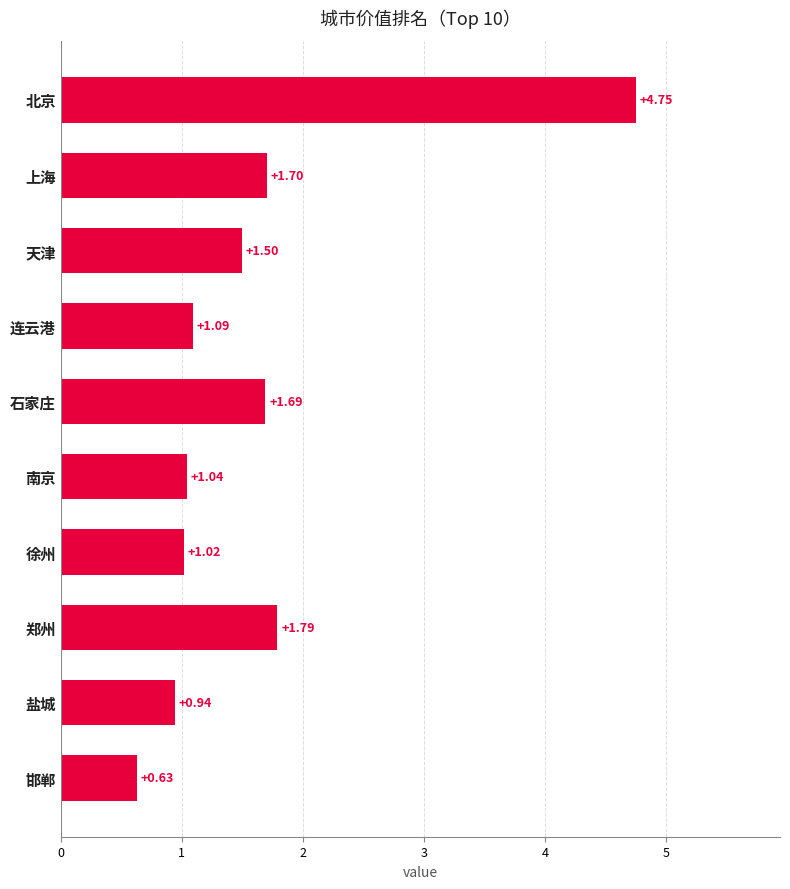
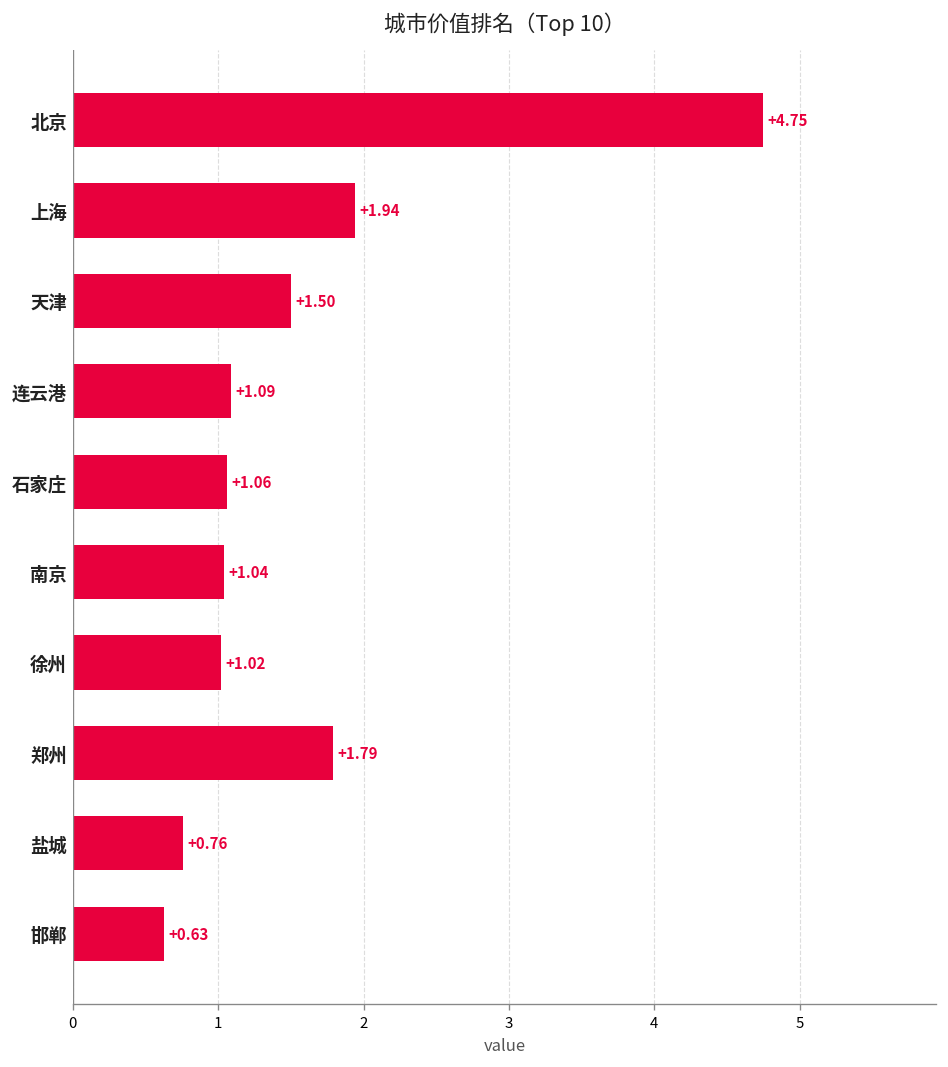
  {
    "北京": "+4.75",
-   "上海": "+1.70",
+   "上海": "+1.94",
    "天津": "+1.50",
    "连云港": "+1.09",
-   "石家庄": "+1.69",
+   "石家庄": "+1.06",
    "南京": "+1.04",
    "徐州": "+1.02",
    "郑州": "+1.79",
-   "盐城": "+0.94",
+   "盐城": "+0.76",
    "邯郸": "+0.63"
  }
